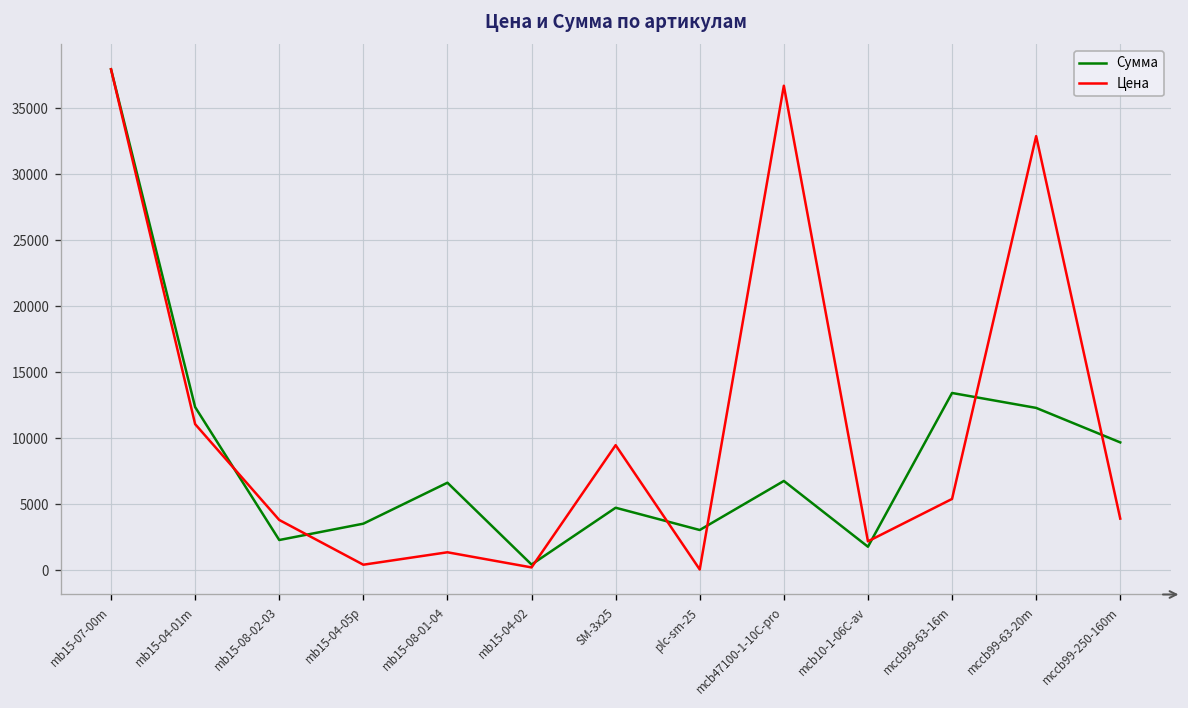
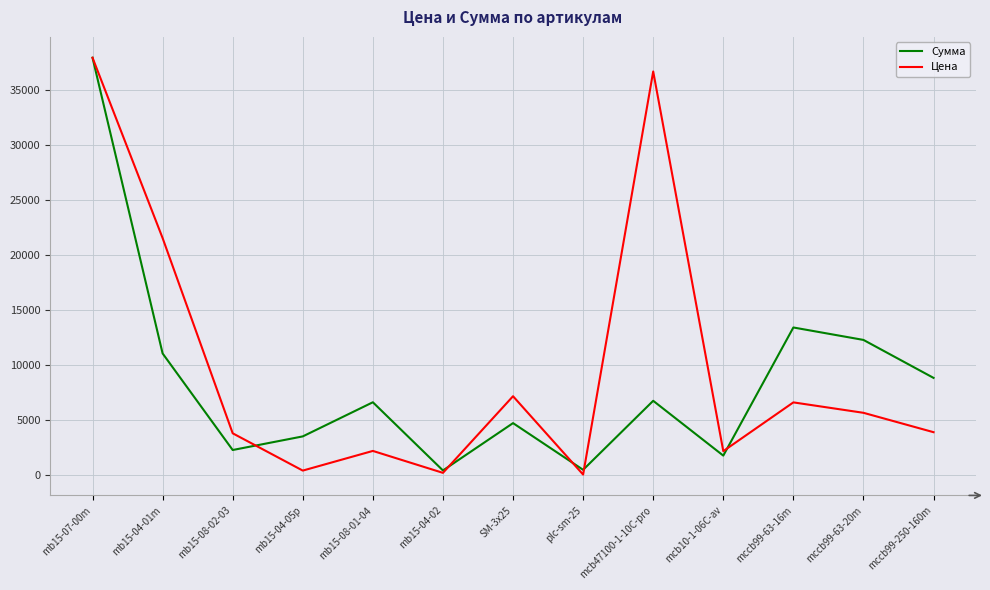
  {
    "Сумма": {
-     "mb15-04-01m": 12400,
+     "mb15-04-01m": 11100,
      "mb15-08-02-03": 2300,
      "mb15-04-05p": 3500,
      "mb15-08-01-04": 6600,
      "SM-3x25": 4700,
-     "plc-sm-25": 3100,
+     "plc-sm-25": 500,
      "mcb47100-1-10C-pro": 6800,
      "mcb10-1-06C-av": 1800,
      "mccb99-63-16m": 13400,
      "mccb99-63-20m": 12300,
-     "mccb99-250-160m": 9700
+     "mccb99-250-160m": 8800
    },
    "Цена": {
-     "mb15-04-01m": 11100,
+     "mb15-04-01m": 21500,
      "mb15-08-02-03": 3800,
      "mb15-04-05p": 400,
-     "mb15-08-01-04": 1400,
-     "SM-3x25": 9500,
+     "mb15-08-01-04": 2200,
+     "SM-3x25": 7200,
      "plc-sm-25": 100,
      "mcb47100-1-10C-pro": 36700,
      "mcb10-1-06C-av": 2200,
-     "mccb99-63-16m": 5400,
-     "mccb99-63-20m": 32900,
+     "mccb99-63-16m": 6600,
+     "mccb99-63-20m": 5700,
      "mccb99-250-160m": 3900
    }
  }
